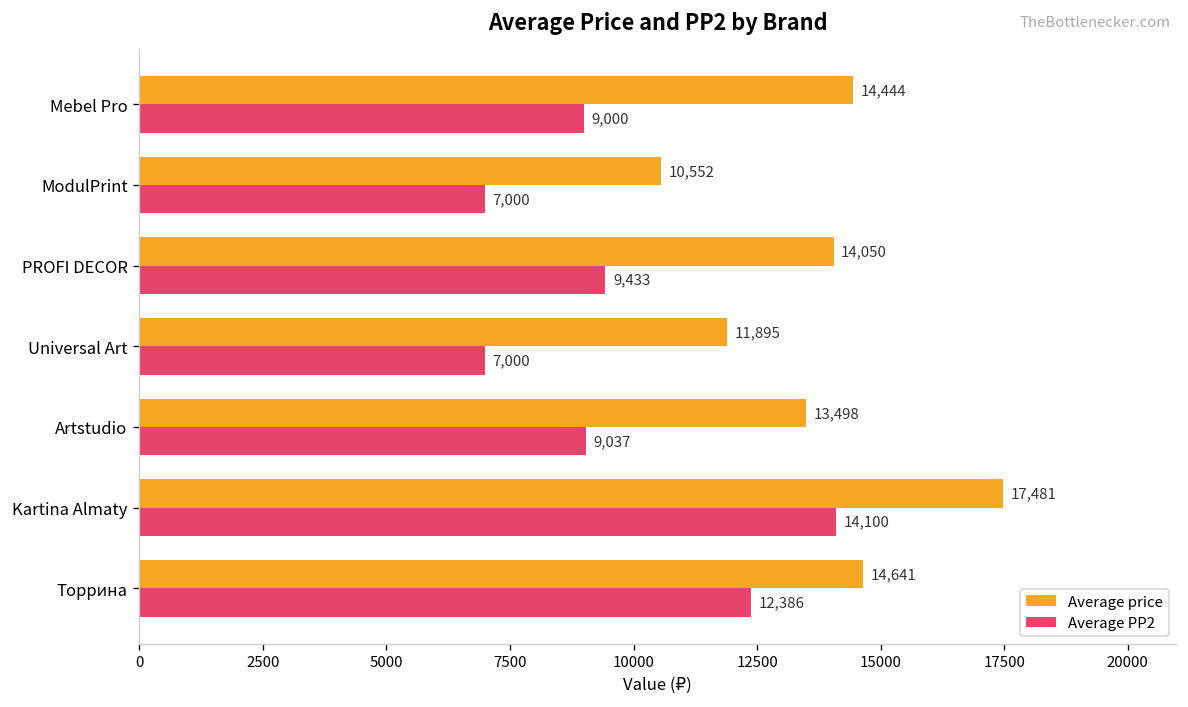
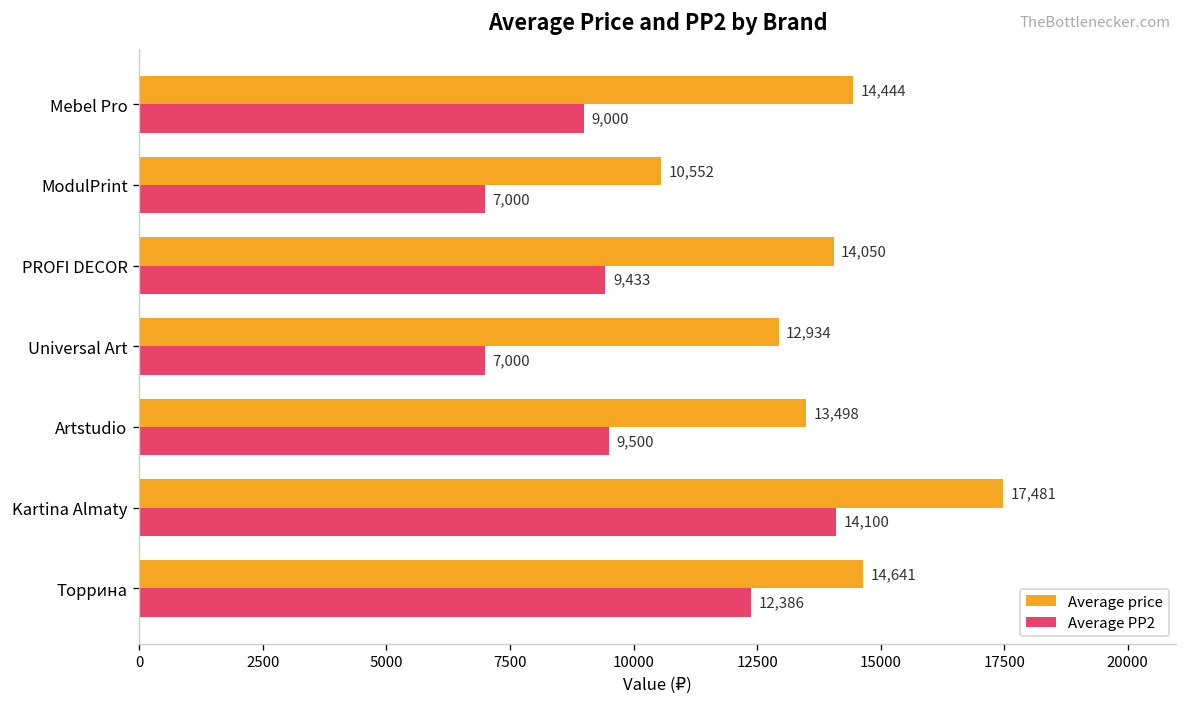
  {
    "Average price": {
      "Mebel Pro": "14,444",
      "ModulPrint": "10,552",
      "PROFI DECOR": "14,050",
-     "Universal Art": "11,895",
+     "Universal Art": "12,934",
      "Artstudio": "13,498",
      "Kartina Almaty": "17,481",
      "Торрина": "14,641"
    },
    "Average PP2": {
      "Mebel Pro": "9,000",
      "ModulPrint": "7,000",
      "PROFI DECOR": "9,433",
      "Universal Art": "7,000",
-     "Artstudio": "9,037",
+     "Artstudio": "9,500",
      "Kartina Almaty": "14,100",
      "Торрина": "12,386"
    }
  }
